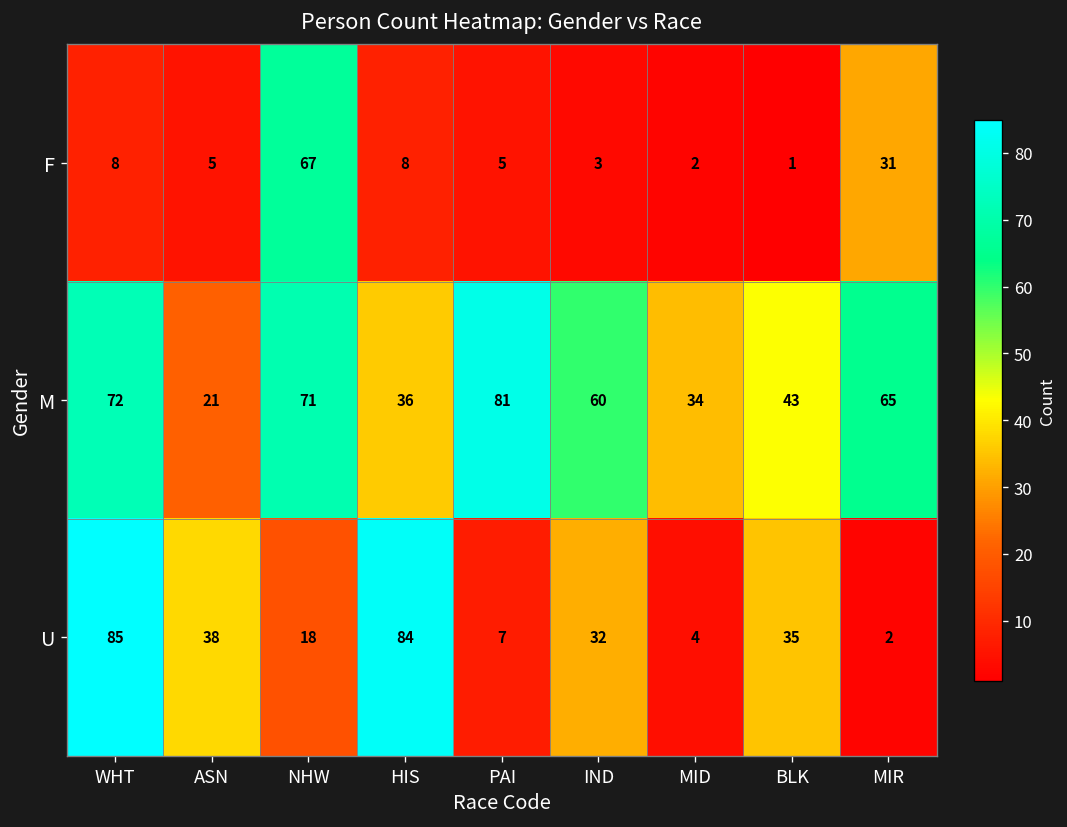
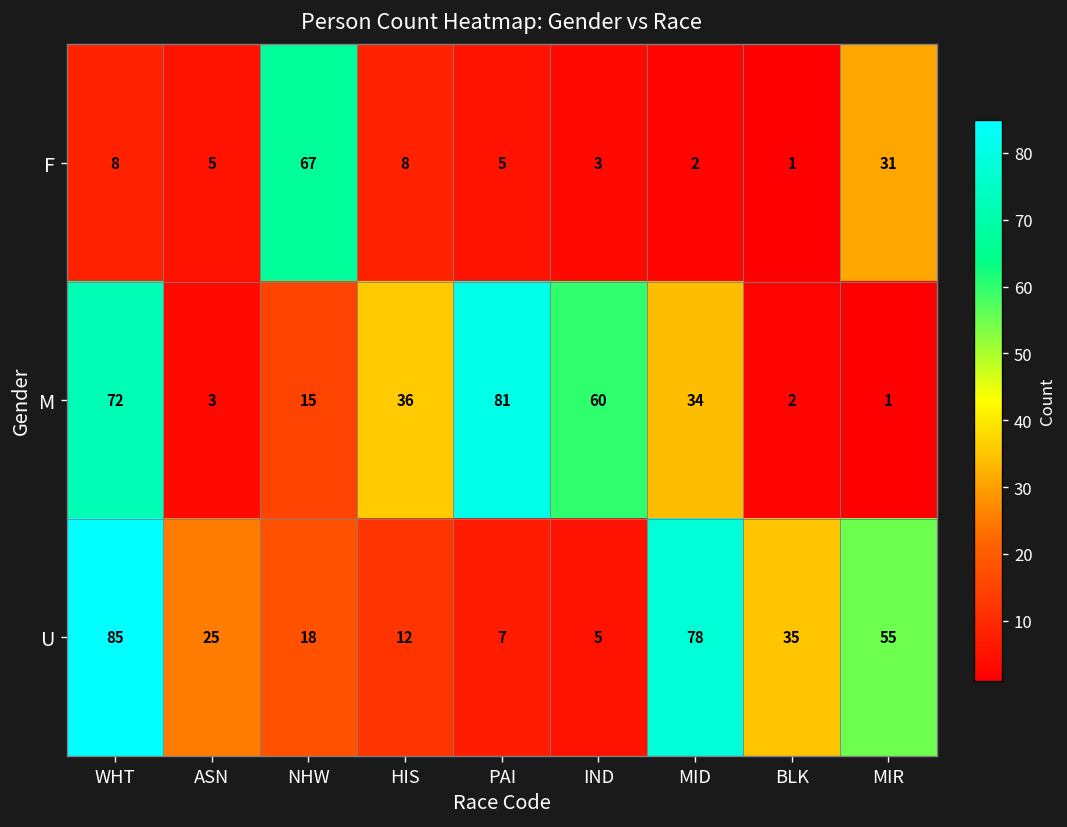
  {
    "F": {
      "WHT": 8,
      "ASN": 5,
      "NHW": 67,
      "HIS": 8,
      "PAI": 5,
      "IND": 3,
      "MID": 2,
      "BLK": 1,
      "MIR": 31
    },
    "M": {
      "WHT": 72,
-     "ASN": 21,
-     "NHW": 71,
+     "ASN": 3,
+     "NHW": 15,
      "HIS": 36,
      "PAI": 81,
      "IND": 60,
      "MID": 34,
-     "BLK": 43,
-     "MIR": 65
+     "BLK": 2,
+     "MIR": 1
    },
    "U": {
      "WHT": 85,
-     "ASN": 38,
+     "ASN": 25,
      "NHW": 18,
-     "HIS": 84,
+     "HIS": 12,
      "PAI": 7,
-     "IND": 32,
-     "MID": 4,
+     "IND": 5,
+     "MID": 78,
      "BLK": 35,
-     "MIR": 2
+     "MIR": 55
    }
  }
